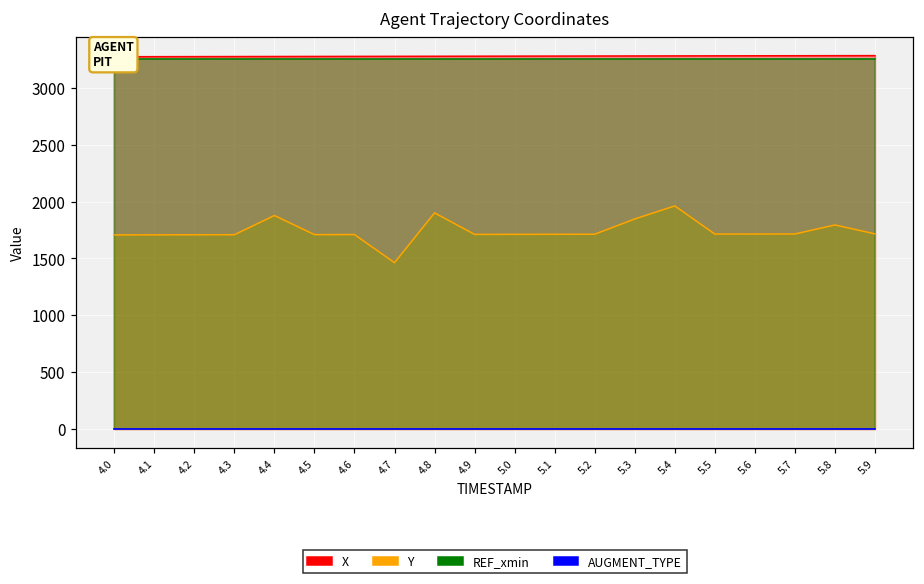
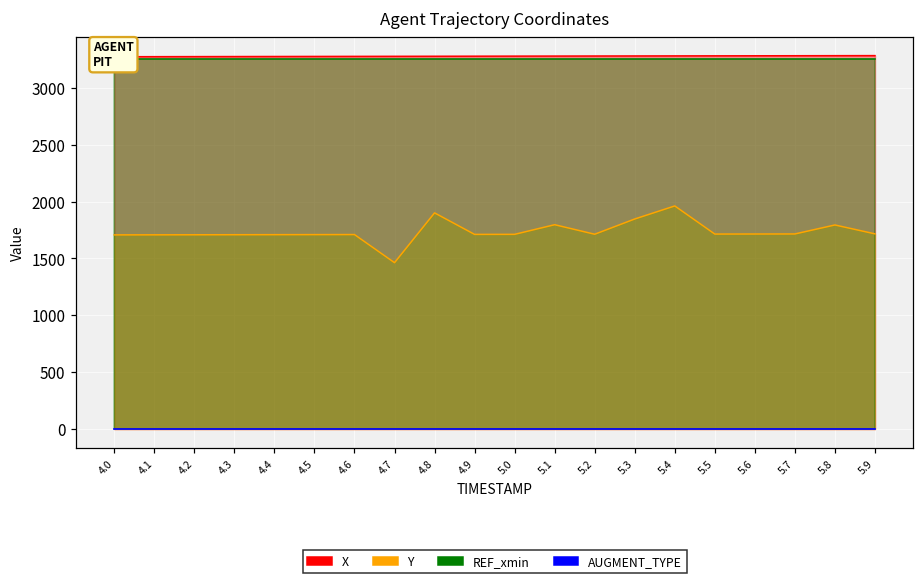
  {
    "X": {
      "4.5": 3280,
      "4.6": 3280,
      "4.7": 3280,
      "4.8": 3280,
      "4.9": 3280,
      "5.0": 3280,
      "5.1": 3280,
      "5.2": 3280,
      "5.3": 3280,
      "5.4": 3280,
      "5.5": 3280,
      "5.6": 3280,
      "5.7": 3280,
      "5.8": 3280,
      "5.9": 3280
    },
    "Y": {
      "4.0": 1710,
      "4.1": 1710,
      "4.2": 1710,
      "4.3": 1710,
-     "4.4": 1880,
+     "4.4": 1710,
      "4.5": 1710,
      "4.6": 1710,
      "4.7": 1460,
      "4.8": 1900,
      "4.9": 1710,
      "5.0": 1710,
-     "5.1": 1710,
+     "5.1": 1800,
      "5.2": 1710,
      "5.3": 1850,
      "5.4": 1960,
      "5.5": 1710,
      "5.6": 1720,
      "5.7": 1720,
      "5.8": 1790,
      "5.9": 1720
    },
    "REF_xmin": {
      "4.5": 3250,
      "4.6": 3250,
      "4.7": 3250,
      "4.8": 3250,
      "4.9": 3250,
      "5.0": 3250,
      "5.1": 3250,
      "5.2": 3250,
      "5.3": 3250,
      "5.4": 3250,
      "5.5": 3250,
      "5.6": 3250,
      "5.7": 3250,
      "5.8": 3250,
      "5.9": 3250
    },
    "AUGMENT_TYPE": {
      "4.0": 0,
      "4.1": 0,
      "4.2": 0,
      "4.3": 0,
      "4.4": 0,
      "4.5": 0,
      "4.6": 0,
      "4.7": 0,
      "4.8": 0,
      "4.9": 0,
      "5.0": 0,
      "5.1": 0,
      "5.2": 0,
      "5.3": 0,
      "5.4": 0,
      "5.5": 0,
      "5.6": 0,
      "5.7": 0,
      "5.8": 0,
      "5.9": 0
    }
  }
